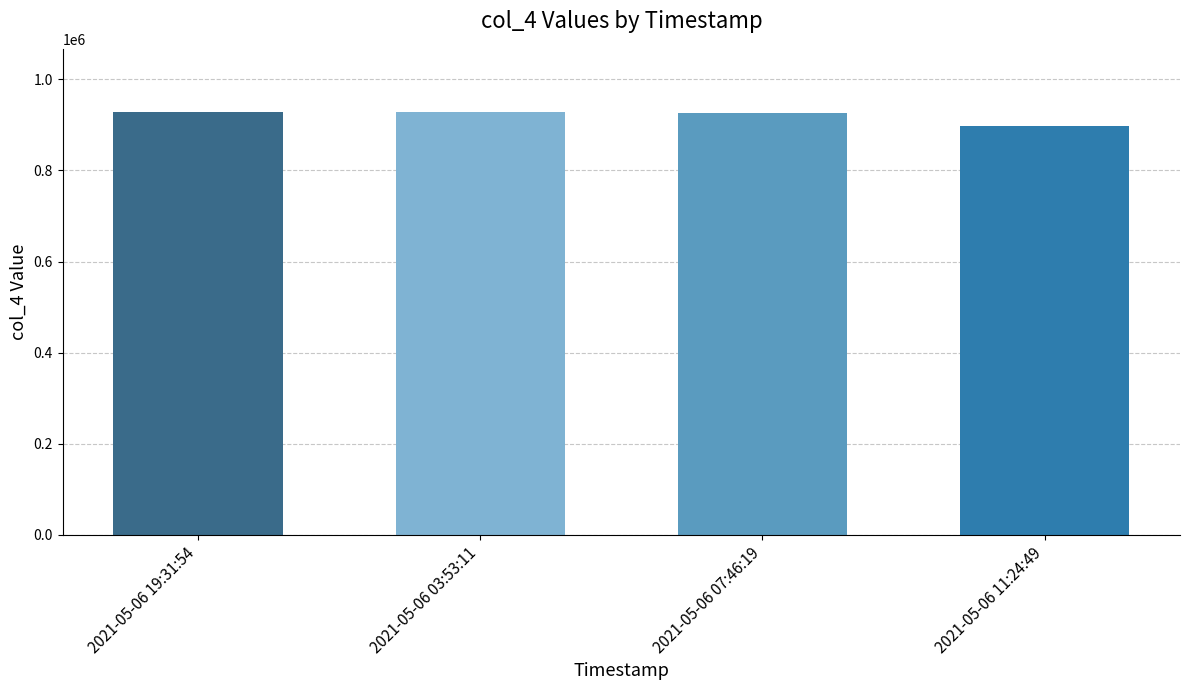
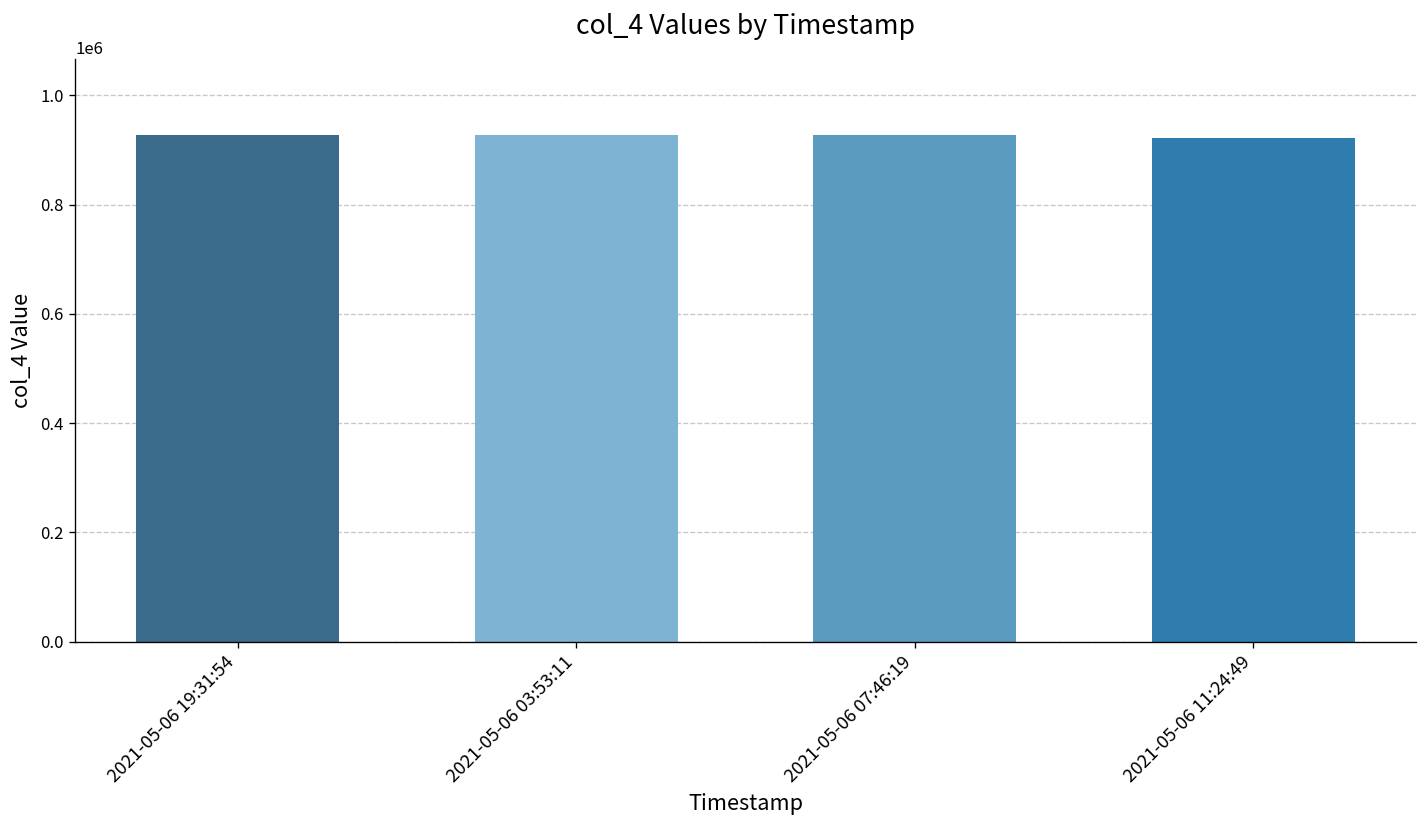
  {
    "2021-05-06 19:31:54": 930000,
    "2021-05-06 03:53:11": 930000,
    "2021-05-06 07:46:19": 930000,
-   "2021-05-06 11:24:49": 900000
+   "2021-05-06 11:24:49": 920000
  }
